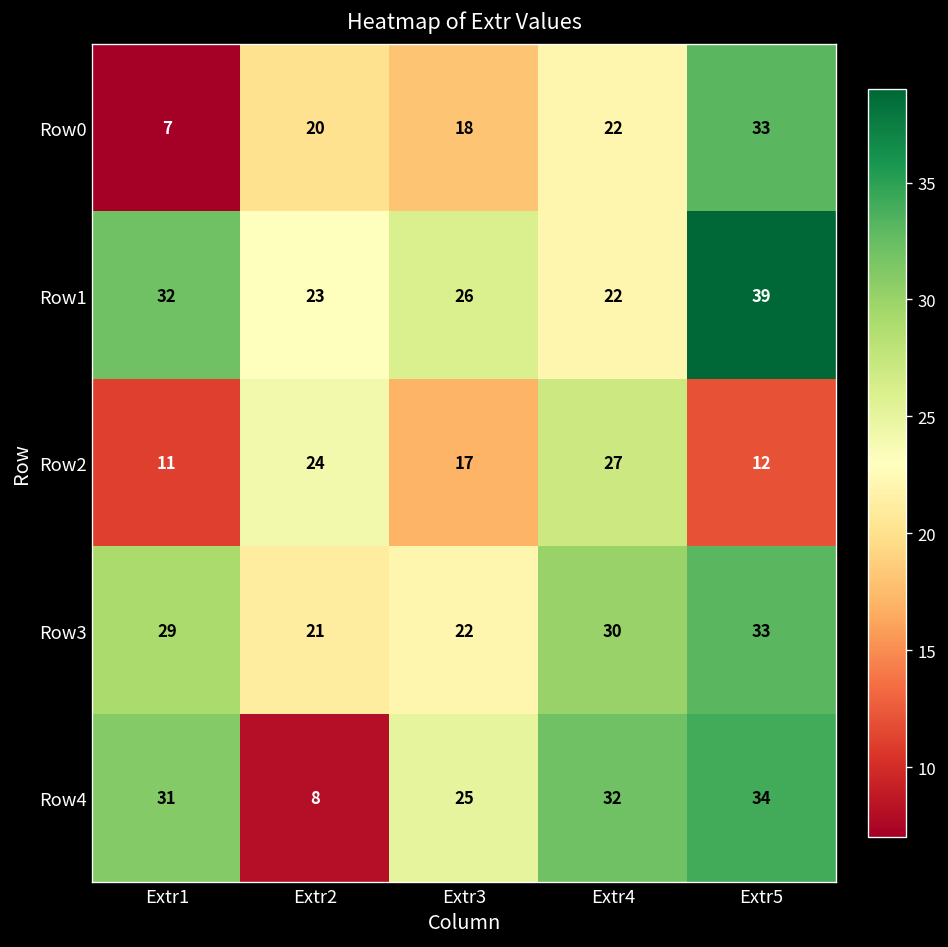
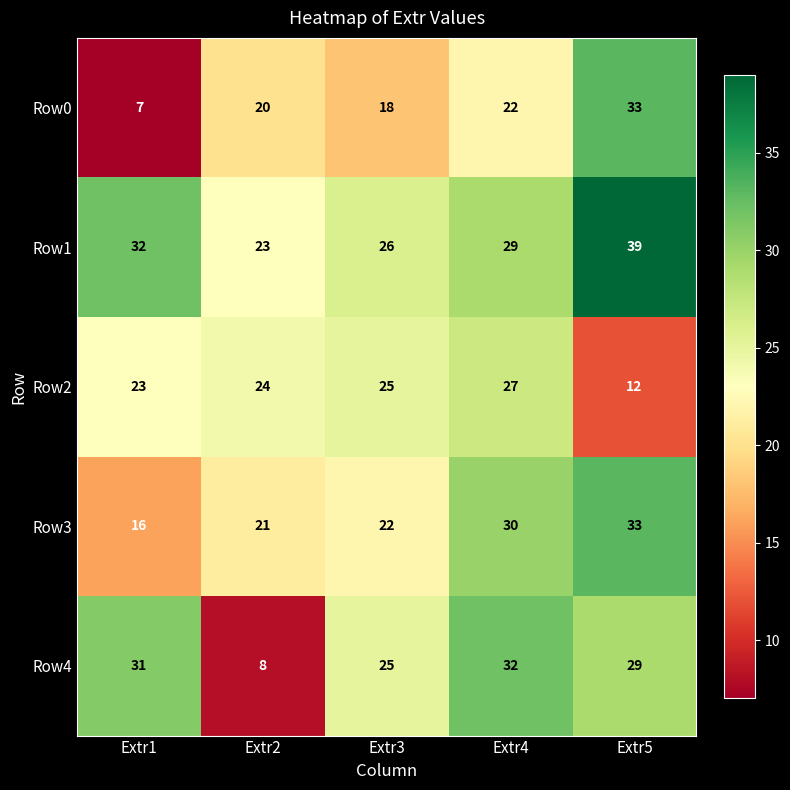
  {
    "Row0": {
      "Extr1": 7,
      "Extr2": 20,
      "Extr3": 18,
      "Extr4": 22,
      "Extr5": 33
    },
    "Row1": {
      "Extr1": 32,
      "Extr2": 23,
      "Extr3": 26,
-     "Extr4": 22,
+     "Extr4": 29,
      "Extr5": 39
    },
    "Row2": {
-     "Extr1": 11,
+     "Extr1": 23,
      "Extr2": 24,
-     "Extr3": 17,
+     "Extr3": 25,
      "Extr4": 27,
      "Extr5": 12
    },
    "Row3": {
-     "Extr1": 29,
+     "Extr1": 16,
      "Extr2": 21,
      "Extr3": 22,
      "Extr4": 30,
      "Extr5": 33
    },
    "Row4": {
      "Extr1": 31,
      "Extr2": 8,
      "Extr3": 25,
      "Extr4": 32,
-     "Extr5": 34
+     "Extr5": 29
    }
  }
